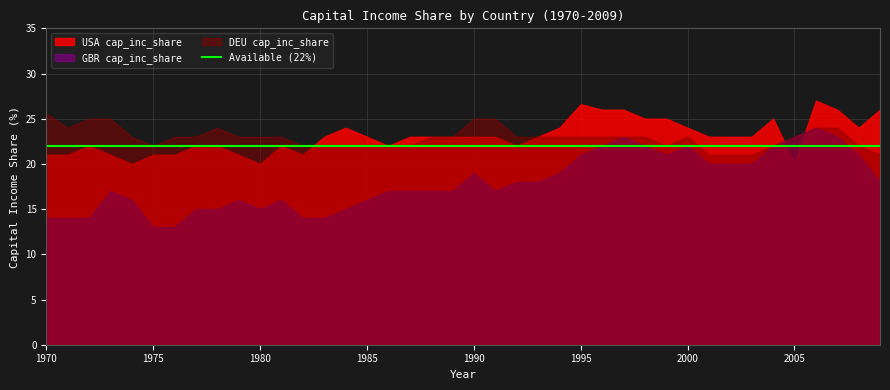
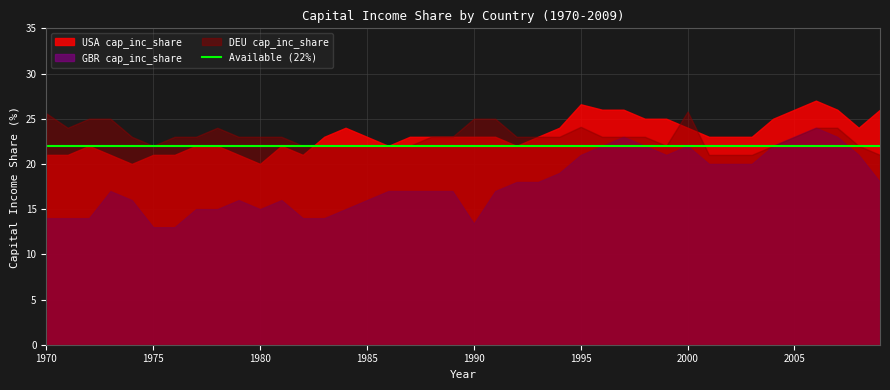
  {
    "Available (22%)": {
      "1970": 22,
      "1980": 22,
      "1990": 22,
      "1995": 22,
      "2005": 22
    },
    "USA cap_inc_share": {
      "1970": 21,
      "1975": 21,
      "1980": 20,
      "1985": 23,
      "1990": 23,
      "1995": 27,
      "2000": 24,
-     "2005": 20
+     "2005": 26
    },
    "GBR cap_inc_share": {
      "1970": 14,
      "1975": 13,
      "1980": 15,
      "1985": 16,
-     "1990": 19,
+     "1990": 13,
      "1995": 21
    },
    "DEU cap_inc_share": {
      "1970": 26,
      "1980": 23,
      "1990": 25,
-     "1995": 23,
-     "2000": 23
+     "1995": 24,
+     "2000": 26
    }
  }
